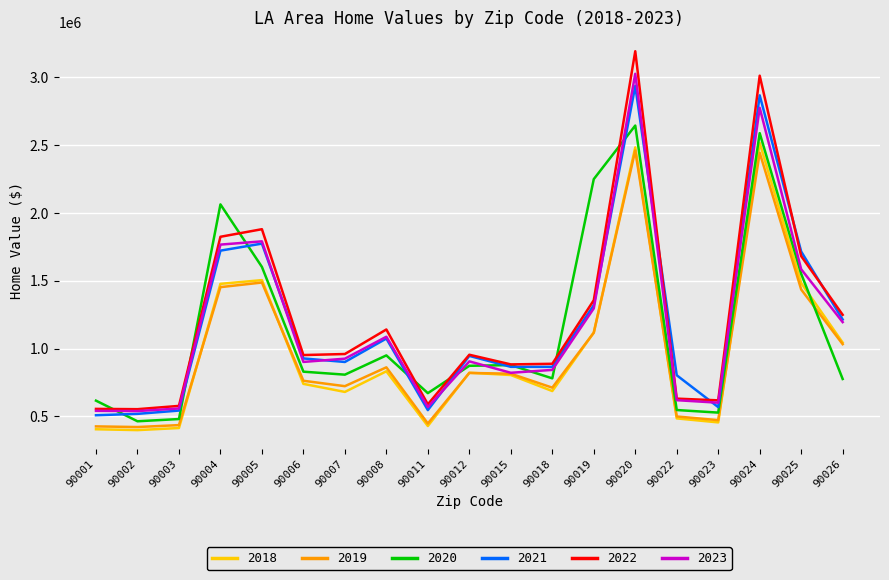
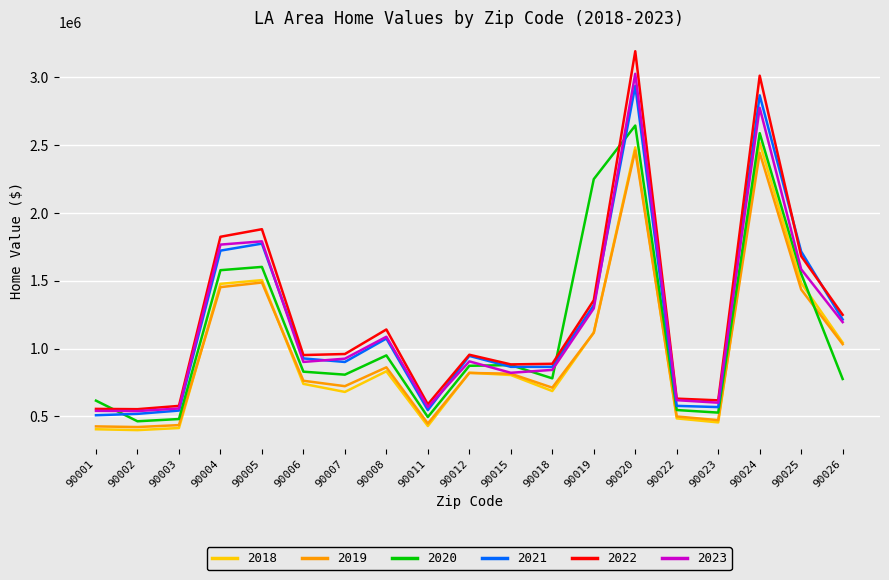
  {
    "2020": {
      "90001": 620000,
      "90002": 460000,
      "90003": 480000,
-     "90004": 2060000,
+     "90004": 1580000,
      "90005": 1600000,
      "90006": 830000,
      "90007": 810000,
      "90008": 950000,
-     "90011": 670000,
+     "90011": 500000,
      "90012": 870000,
      "90018": 780000,
      "90019": 2250000,
      "90020": 2650000,
      "90022": 550000,
      "90023": 530000,
      "90024": 2590000,
      "90025": 1550000,
      "90026": 780000
    },
    "2021": {
      "90001": 510000,
      "90002": 520000,
      "90004": 1720000,
      "90006": 930000,
      "90007": 900000,
      "90011": 550000,
      "90018": 870000,
      "90019": 1320000,
      "90020": 2940000,
-     "90022": 800000,
+     "90022": 580000,
      "90023": 570000,
      "90024": 2870000,
      "90025": 1720000,
      "90026": 1210000
    },
    "2022": {
      "90003": 580000,
      "90004": 1820000,
      "90005": 1880000,
      "90006": 950000,
      "90007": 960000,
      "90008": 1140000,
      "90011": 590000,
      "90018": 890000,
      "90019": 1360000,
      "90020": 3190000,
      "90024": 3010000,
      "90025": 1680000,
      "90026": 1250000
    },
    "2023": {
      "90004": 1770000,
      "90006": 900000,
      "90007": 930000,
      "90011": 570000,
      "90012": 910000,
      "90018": 840000,
      "90019": 1300000,
      "90020": 3030000,
      "90024": 2780000,
      "90025": 1590000,
      "90026": 1200000
    }
  }
